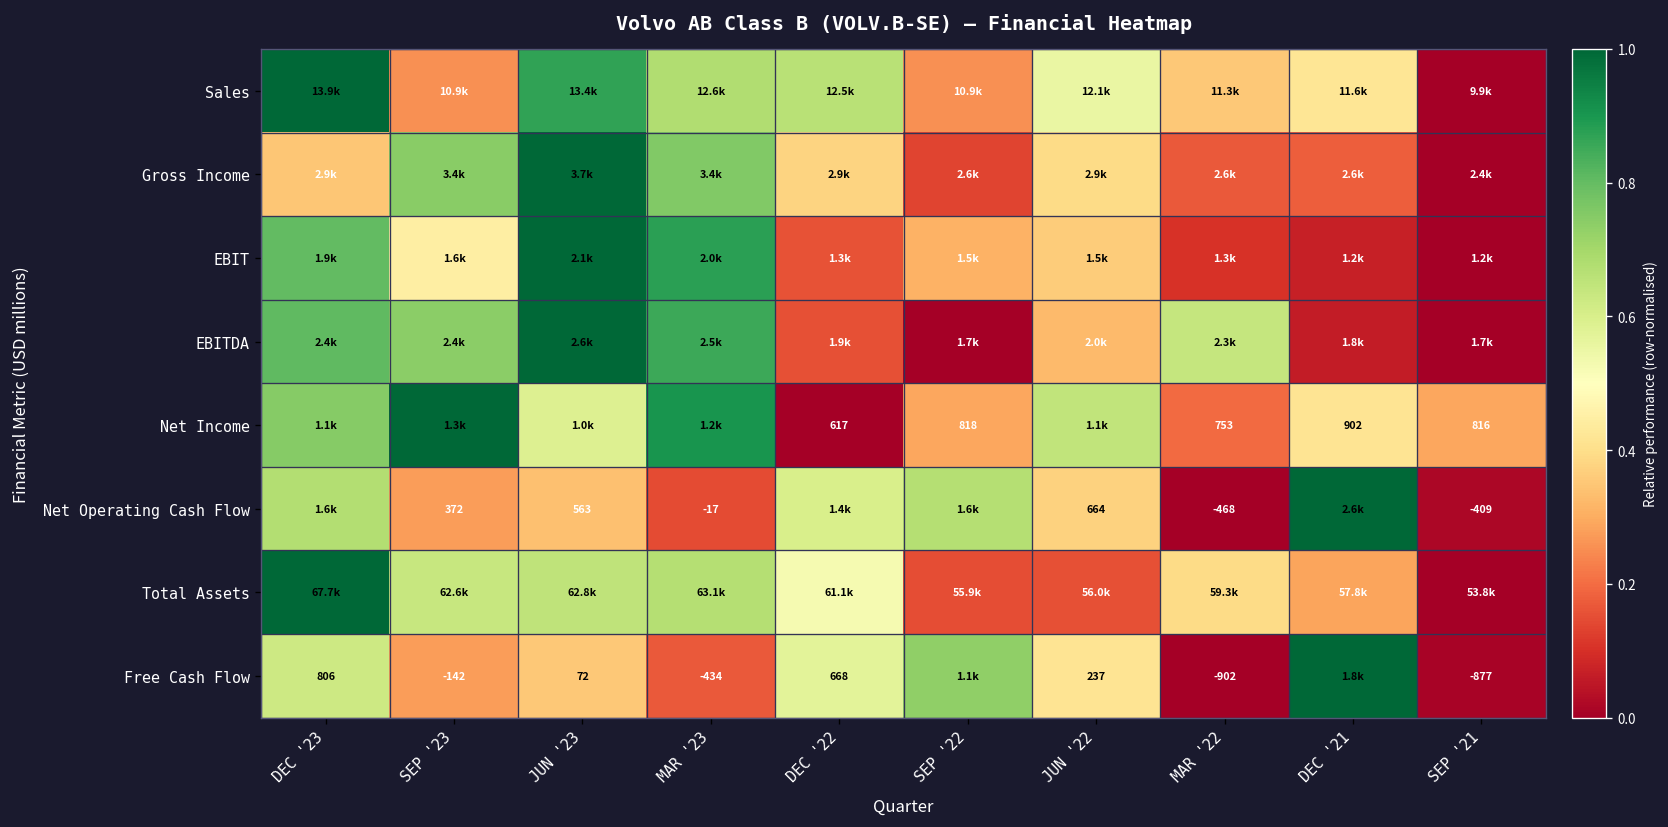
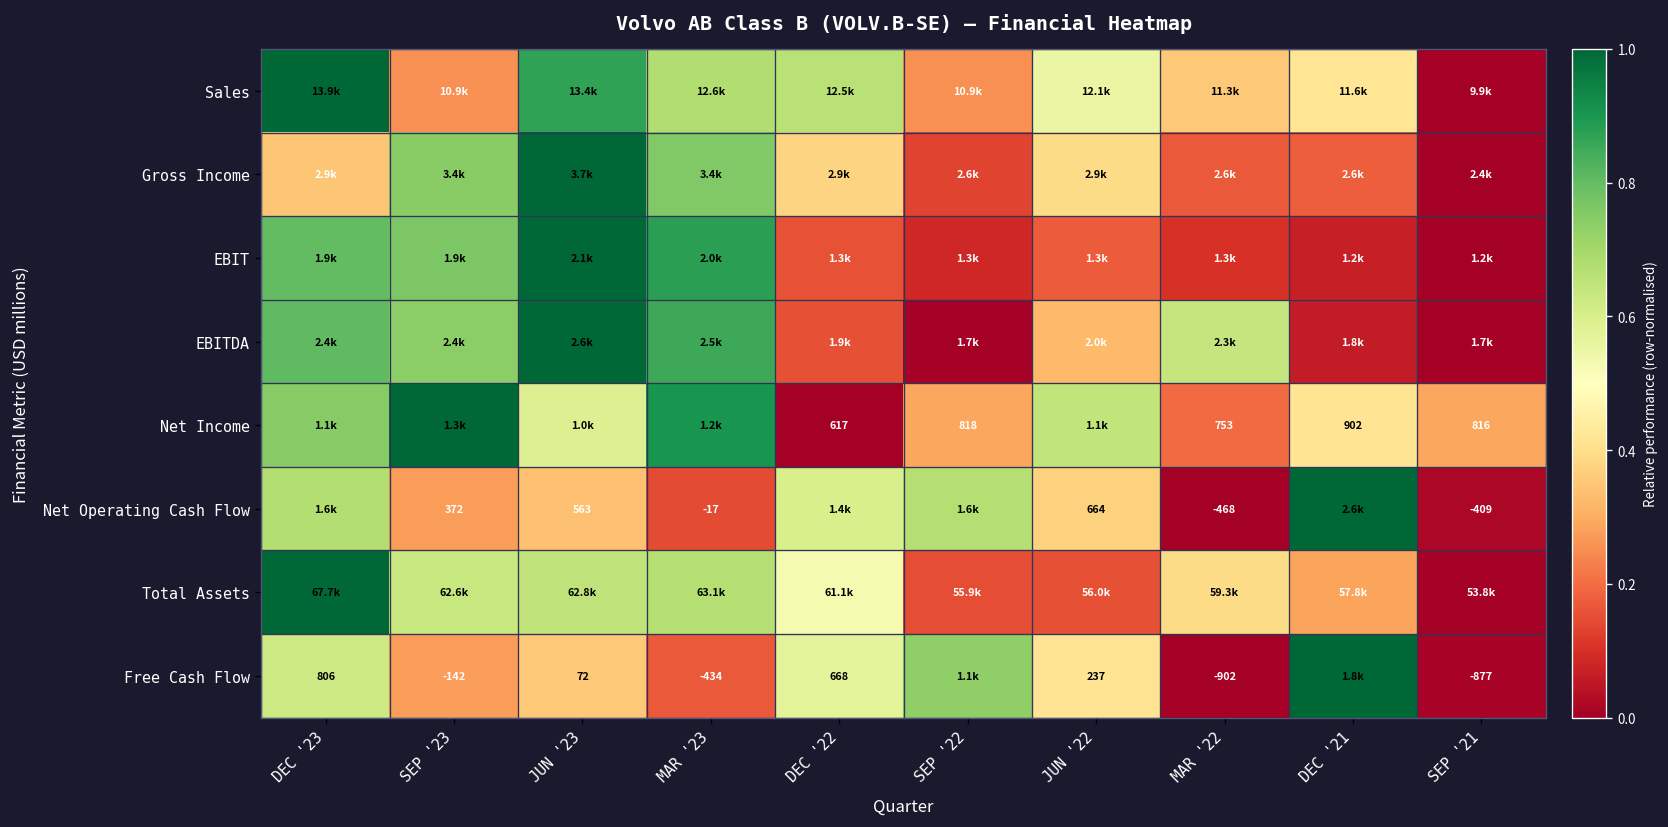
  {
    "Sales": {
      "DEC '23": "13.9k",
      "SEP '23": "10.9k",
      "JUN '23": "13.4k",
      "MAR '23": "12.6k",
      "DEC '22": "12.5k",
      "SEP '22": "10.9k",
      "JUN '22": "12.1k",
      "MAR '22": "11.3k",
      "DEC '21": "11.6k",
      "SEP '21": "9.9k"
    },
    "Gross Income": {
      "DEC '23": "2.9k",
      "SEP '23": "3.4k",
      "JUN '23": "3.7k",
      "MAR '23": "3.4k",
      "DEC '22": "2.9k",
      "SEP '22": "2.6k",
      "JUN '22": "2.9k",
      "MAR '22": "2.6k",
      "DEC '21": "2.6k",
      "SEP '21": "2.4k"
    },
    "EBIT": {
      "DEC '23": "1.9k",
-     "SEP '23": "1.6k",
+     "SEP '23": "1.9k",
      "JUN '23": "2.1k",
      "MAR '23": "2.0k",
      "DEC '22": "1.3k",
-     "SEP '22": "1.5k",
-     "JUN '22": "1.5k",
+     "SEP '22": "1.3k",
+     "JUN '22": "1.3k",
      "MAR '22": "1.3k",
      "DEC '21": "1.2k",
      "SEP '21": "1.2k"
    },
    "EBITDA": {
      "DEC '23": "2.4k",
      "SEP '23": "2.4k",
      "JUN '23": "2.6k",
      "MAR '23": "2.5k",
      "DEC '22": "1.9k",
      "SEP '22": "1.7k",
      "JUN '22": "2.0k",
      "MAR '22": "2.3k",
      "DEC '21": "1.8k",
      "SEP '21": "1.7k"
    },
    "Net Income": {
      "DEC '23": "1.1k",
      "SEP '23": "1.3k",
      "JUN '23": "1.0k",
      "MAR '23": "1.2k",
      "DEC '22": "617",
      "SEP '22": "818",
      "JUN '22": "1.1k",
      "MAR '22": "753",
      "DEC '21": "902",
      "SEP '21": "816"
    },
    "Net Operating Cash Flow": {
      "DEC '23": "1.6k",
      "SEP '23": "372",
      "JUN '23": "563",
      "MAR '23": "-17",
      "DEC '22": "1.4k",
      "SEP '22": "1.6k",
      "JUN '22": "664",
      "MAR '22": "-468",
      "DEC '21": "2.6k",
      "SEP '21": "-409"
    },
    "Total Assets": {
      "DEC '23": "67.7k",
      "SEP '23": "62.6k",
      "JUN '23": "62.8k",
      "MAR '23": "63.1k",
      "DEC '22": "61.1k",
      "SEP '22": "55.9k",
      "JUN '22": "56.0k",
      "MAR '22": "59.3k",
      "DEC '21": "57.8k",
      "SEP '21": "53.8k"
    },
    "Free Cash Flow": {
      "DEC '23": "806",
      "SEP '23": "-142",
      "JUN '23": "72",
      "MAR '23": "-434",
      "DEC '22": "668",
      "SEP '22": "1.1k",
      "JUN '22": "237",
      "MAR '22": "-902",
      "DEC '21": "1.8k",
      "SEP '21": "-877"
    }
  }
